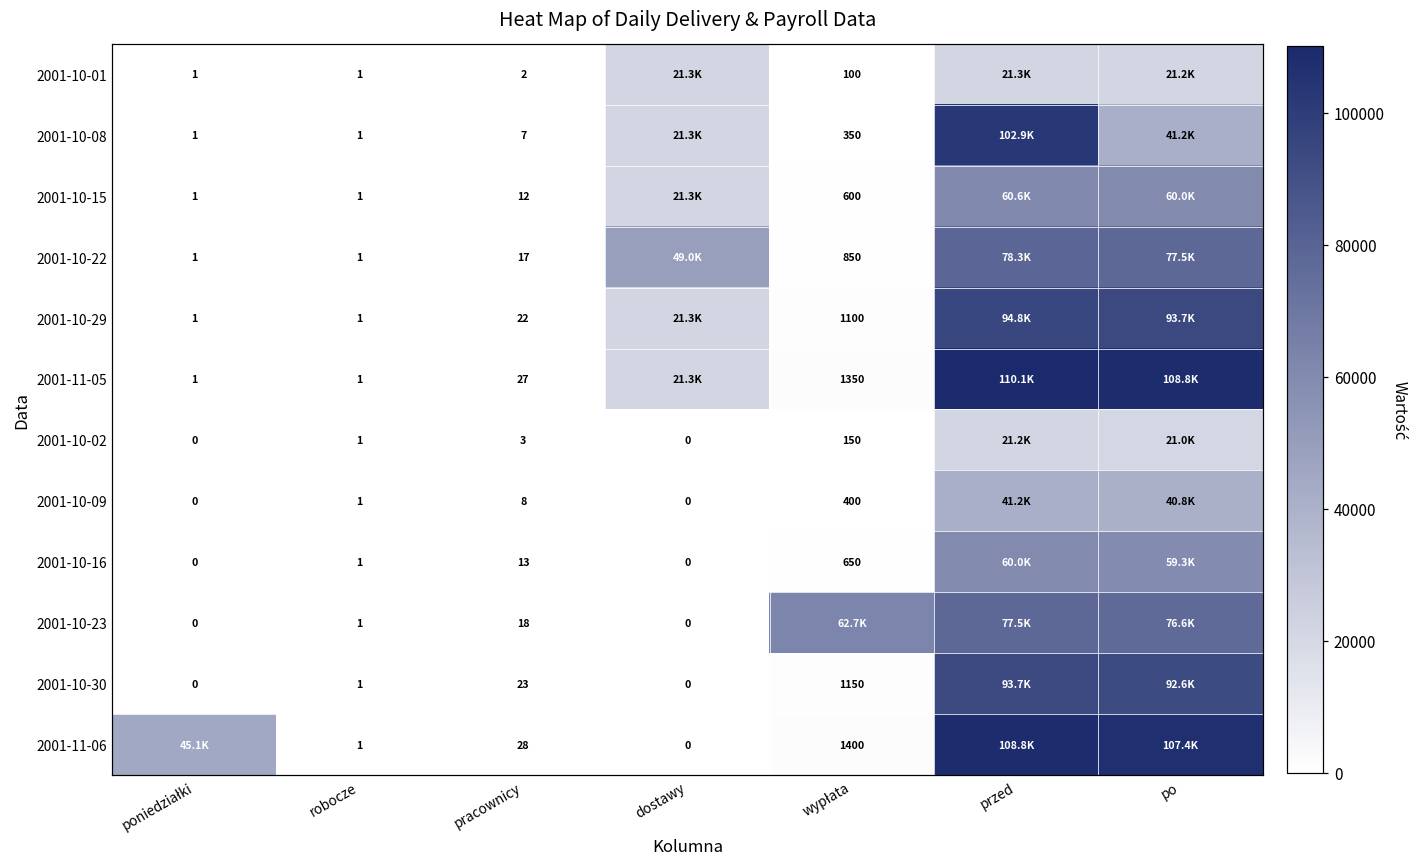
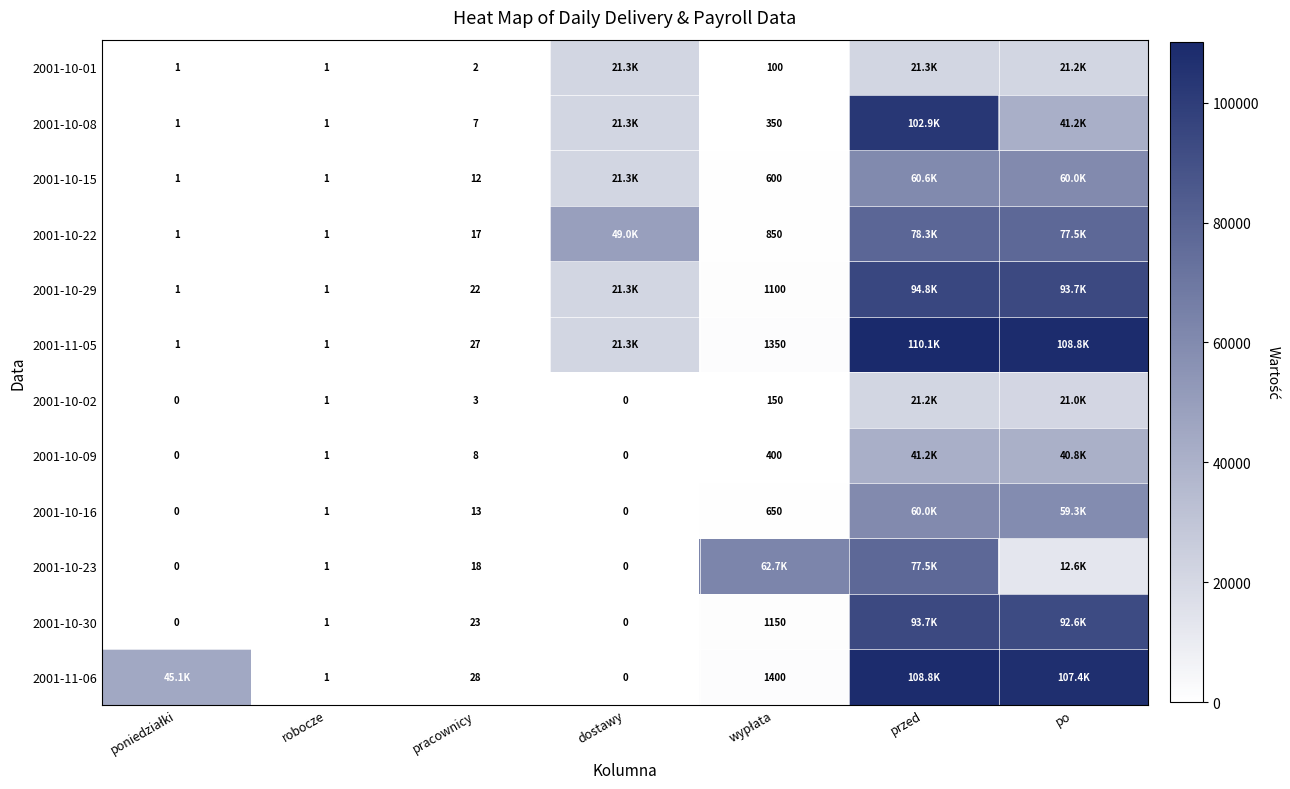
  {
    "2001-10-01": {
      "poniedziałki": "1",
      "robocze": "1",
      "pracownicy": "2",
      "dostawy": "21.3K",
      "wypłata": "100",
      "przed": "21.3K",
      "po": "21.2K"
    },
    "2001-10-08": {
      "poniedziałki": "1",
      "robocze": "1",
      "pracownicy": "7",
      "dostawy": "21.3K",
      "wypłata": "350",
      "przed": "102.9K",
      "po": "41.2K"
    },
    "2001-10-15": {
      "poniedziałki": "1",
      "robocze": "1",
      "pracownicy": "12",
      "dostawy": "21.3K",
      "wypłata": "600",
      "przed": "60.6K",
      "po": "60.0K"
    },
    "2001-10-22": {
      "poniedziałki": "1",
      "robocze": "1",
      "pracownicy": "17",
      "dostawy": "49.0K",
      "wypłata": "850",
      "przed": "78.3K",
      "po": "77.5K"
    },
    "2001-10-29": {
      "poniedziałki": "1",
      "robocze": "1",
      "pracownicy": "22",
      "dostawy": "21.3K",
      "wypłata": "1100",
      "przed": "94.8K",
      "po": "93.7K"
    },
    "2001-11-05": {
      "poniedziałki": "1",
      "robocze": "1",
      "pracownicy": "27",
      "dostawy": "21.3K",
      "wypłata": "1350",
      "przed": "110.1K",
      "po": "108.8K"
    },
    "2001-10-02": {
      "poniedziałki": "0",
      "robocze": "1",
      "pracownicy": "3",
      "dostawy": "0",
      "wypłata": "150",
      "przed": "21.2K",
      "po": "21.0K"
    },
    "2001-10-09": {
      "poniedziałki": "0",
      "robocze": "1",
      "pracownicy": "8",
      "dostawy": "0",
      "wypłata": "400",
      "przed": "41.2K",
      "po": "40.8K"
    },
    "2001-10-16": {
      "poniedziałki": "0",
      "robocze": "1",
      "pracownicy": "13",
      "dostawy": "0",
      "wypłata": "650",
      "przed": "60.0K",
      "po": "59.3K"
    },
    "2001-10-23": {
      "poniedziałki": "0",
      "robocze": "1",
      "pracownicy": "18",
      "dostawy": "0",
      "wypłata": "62.7K",
      "przed": "77.5K",
-     "po": "76.6K"
+     "po": "12.6K"
    },
    "2001-10-30": {
      "poniedziałki": "0",
      "robocze": "1",
      "pracownicy": "23",
      "dostawy": "0",
      "wypłata": "1150",
      "przed": "93.7K",
      "po": "92.6K"
    },
    "2001-11-06": {
      "poniedziałki": "45.1K",
      "robocze": "1",
      "pracownicy": "28",
      "dostawy": "0",
      "wypłata": "1400",
      "przed": "108.8K",
      "po": "107.4K"
    }
  }
